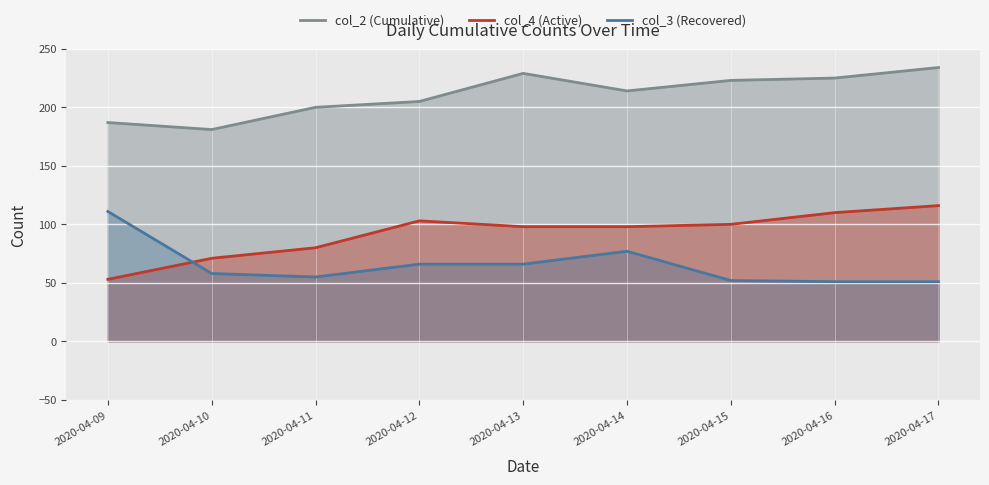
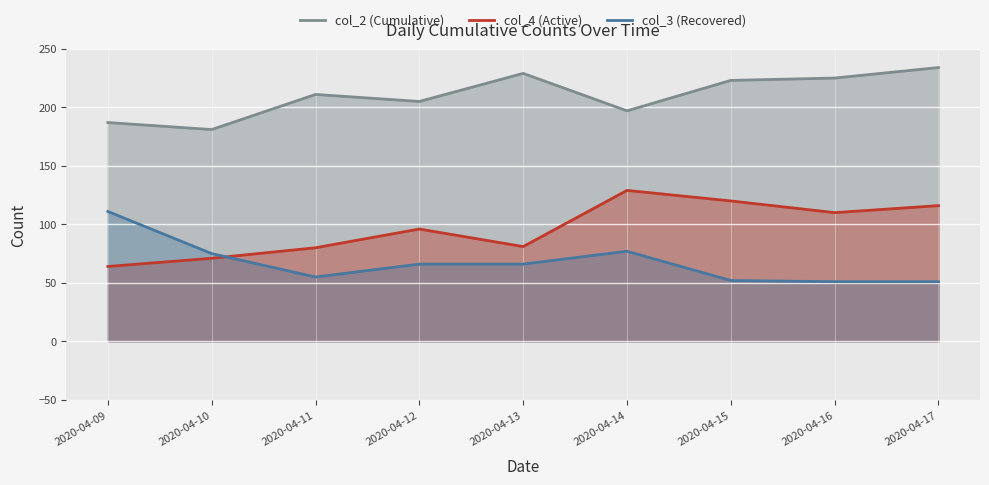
  {
    "col_2 (Cumulative)": {
      "2020-04-09": 187,
      "2020-04-10": 181,
-     "2020-04-11": 200,
+     "2020-04-11": 211,
      "2020-04-12": 205,
      "2020-04-13": 229,
-     "2020-04-14": 214,
+     "2020-04-14": 197,
      "2020-04-15": 223,
      "2020-04-16": 225,
      "2020-04-17": 234
    },
    "col_4 (Active)": {
-     "2020-04-09": 53,
+     "2020-04-09": 64,
      "2020-04-10": 71,
      "2020-04-11": 80,
-     "2020-04-12": 103,
-     "2020-04-13": 98,
-     "2020-04-14": 98,
-     "2020-04-15": 100,
+     "2020-04-12": 96,
+     "2020-04-13": 81,
+     "2020-04-14": 129,
+     "2020-04-15": 120,
      "2020-04-16": 110,
      "2020-04-17": 116
    },
    "col_3 (Recovered)": {
      "2020-04-09": 111,
-     "2020-04-10": 58,
+     "2020-04-10": 75,
      "2020-04-11": 55,
      "2020-04-12": 66,
      "2020-04-13": 66,
      "2020-04-14": 77,
      "2020-04-15": 52,
      "2020-04-16": 51,
      "2020-04-17": 51
    }
  }
